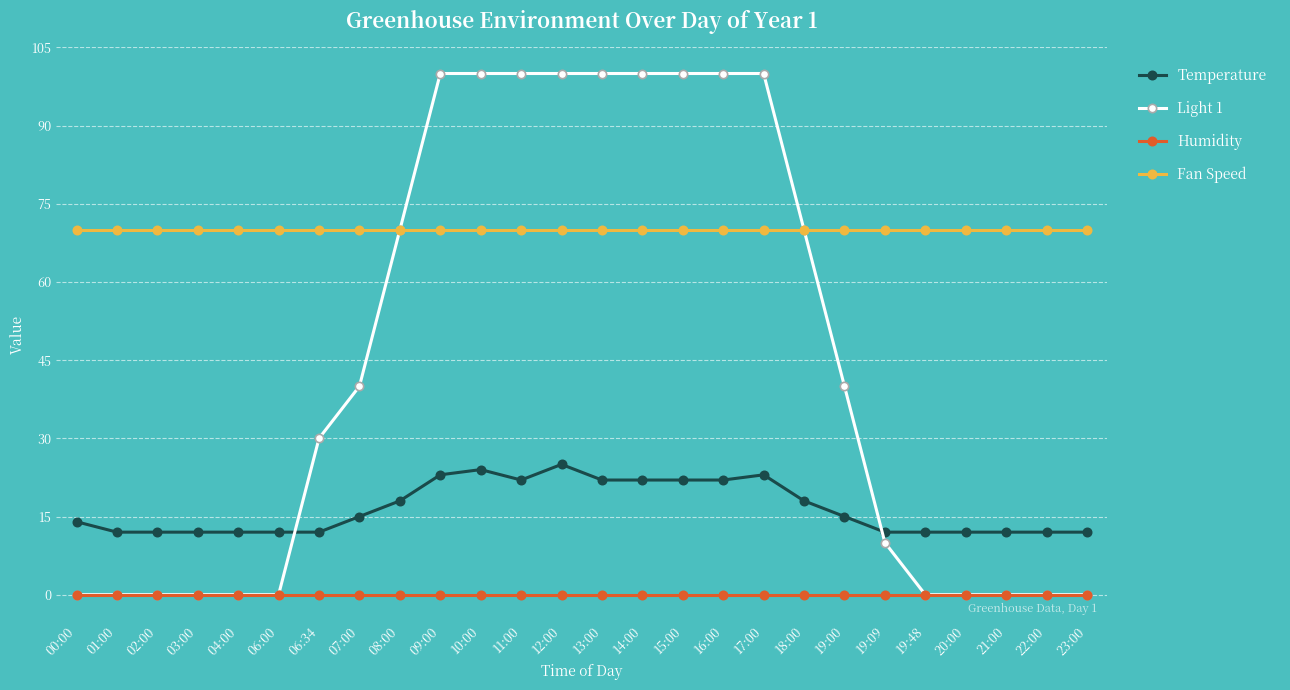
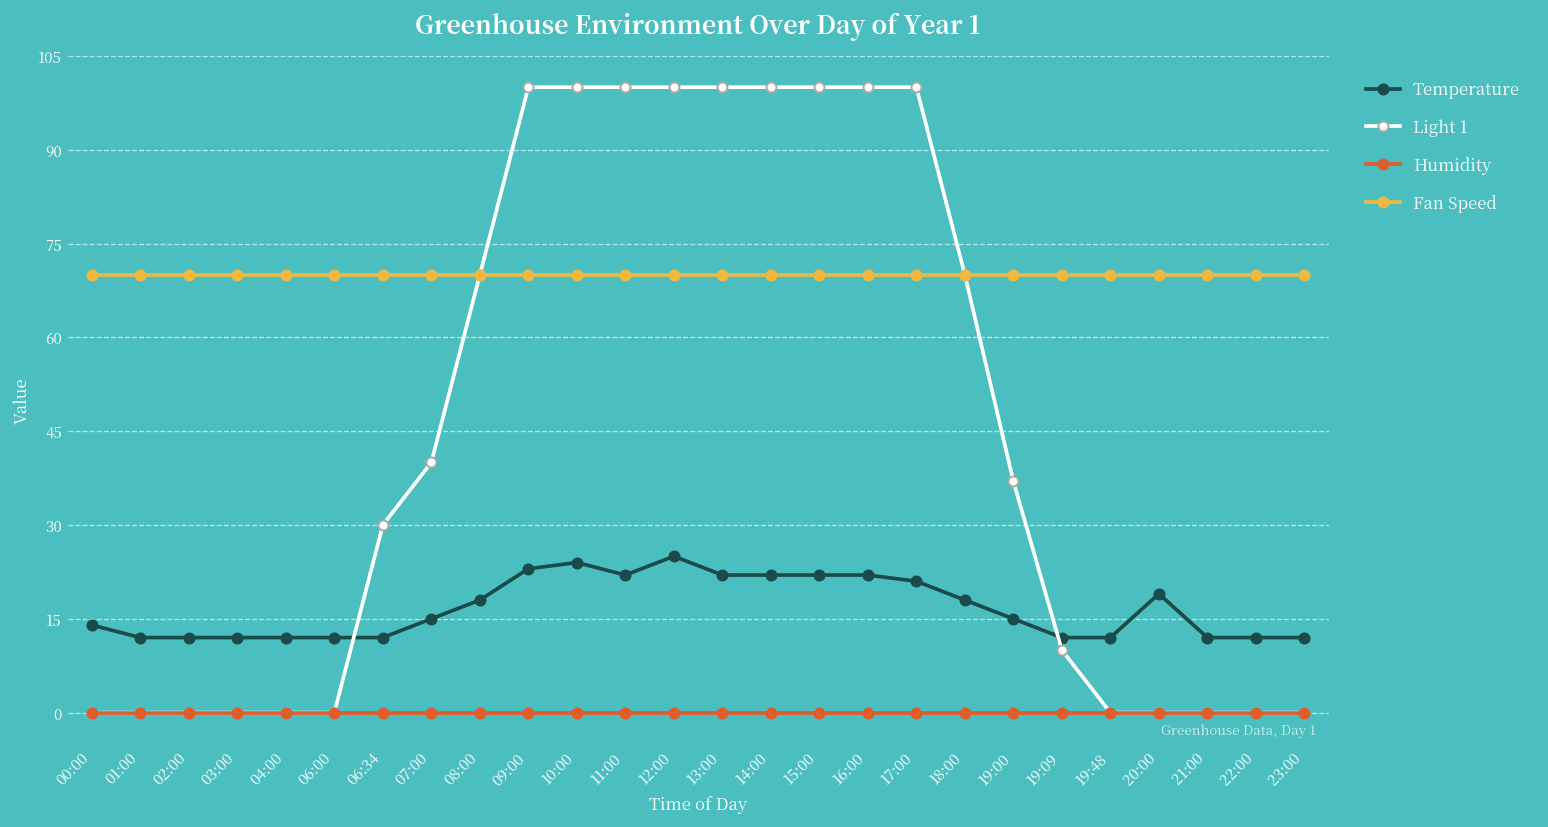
  {
    "Temperature": {
      "00:00": 14,
      "01:00": 12,
      "02:00": 12,
      "03:00": 12,
      "04:00": 12,
      "06:00": 12,
      "06:34": 12,
      "07:00": 15,
      "08:00": 18,
      "09:00": 23,
      "10:00": 24,
      "11:00": 22,
      "12:00": 25,
      "13:00": 22,
      "14:00": 22,
      "15:00": 22,
      "16:00": 22,
-     "17:00": 23,
+     "17:00": 21,
      "18:00": 18,
      "19:00": 15,
      "19:09": 12,
      "19:48": 12,
-     "20:00": 12,
+     "20:00": 19,
      "21:00": 12,
      "22:00": 12,
      "23:00": 12
    },
    "Light 1": {
      "06:34": 30,
      "07:00": 40,
      "09:00": 100,
      "10:00": 100,
      "11:00": 100,
      "12:00": 100,
      "13:00": 100,
      "14:00": 100,
      "15:00": 100,
      "16:00": 100,
      "17:00": 100,
-     "19:00": 40,
+     "19:00": 37,
      "19:09": 10
    },
    "Humidity": {
      "06:34": 0,
      "07:00": 0,
      "08:00": 0,
      "09:00": 0,
      "10:00": 0,
      "11:00": 0,
      "12:00": 0,
      "13:00": 0,
      "14:00": 0,
      "15:00": 0,
      "16:00": 0,
      "17:00": 0,
      "18:00": 0,
      "19:00": 0,
      "19:09": 0
    },
    "Fan Speed": {
      "00:00": 70,
      "01:00": 70,
      "02:00": 70,
      "03:00": 70,
      "04:00": 70,
      "06:00": 70,
      "06:34": 70,
      "07:00": 70,
      "09:00": 70,
      "10:00": 70,
      "11:00": 70,
      "12:00": 70,
      "13:00": 70,
      "14:00": 70,
      "15:00": 70,
      "16:00": 70,
      "17:00": 70,
      "19:00": 70,
      "19:09": 70,
      "19:48": 70,
      "20:00": 70,
      "21:00": 70,
      "22:00": 70,
      "23:00": 70
    }
  }
